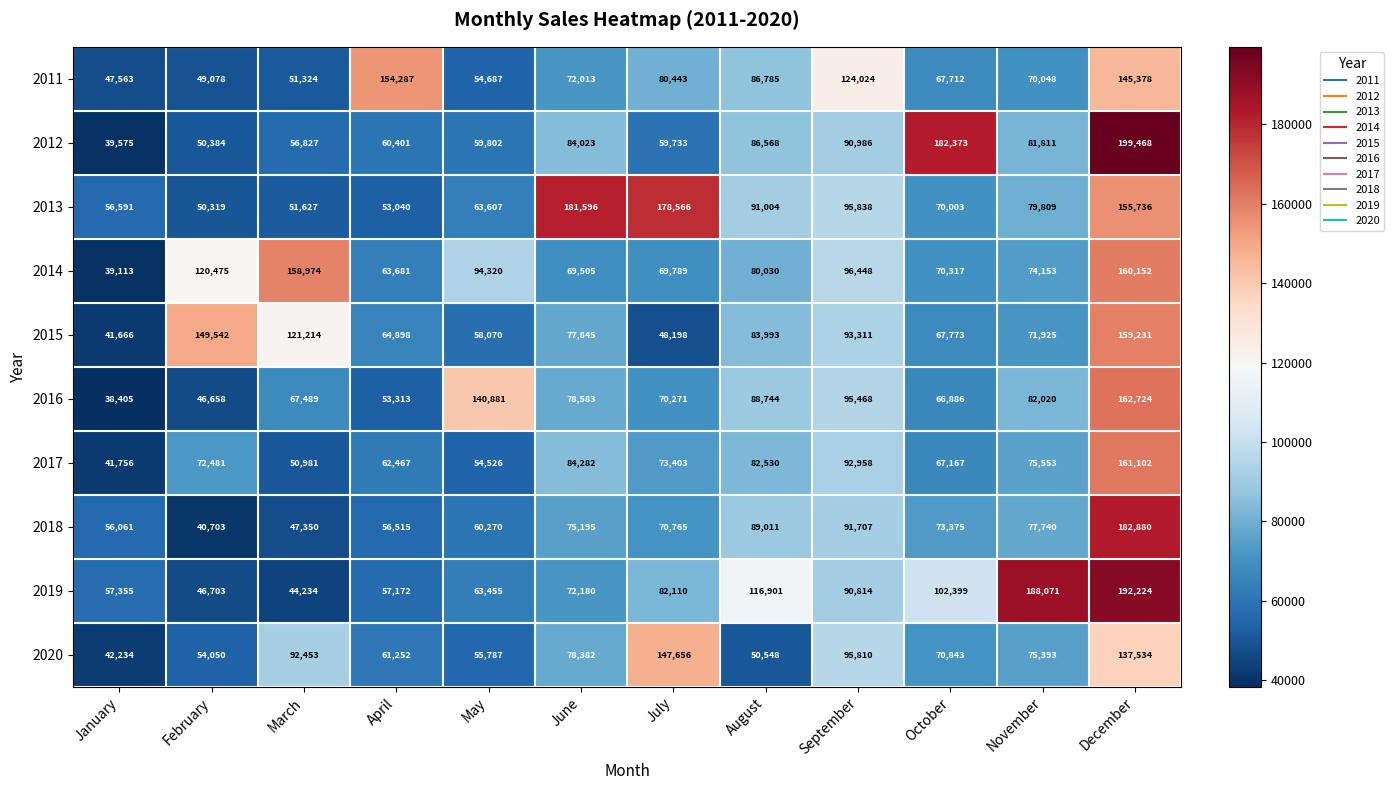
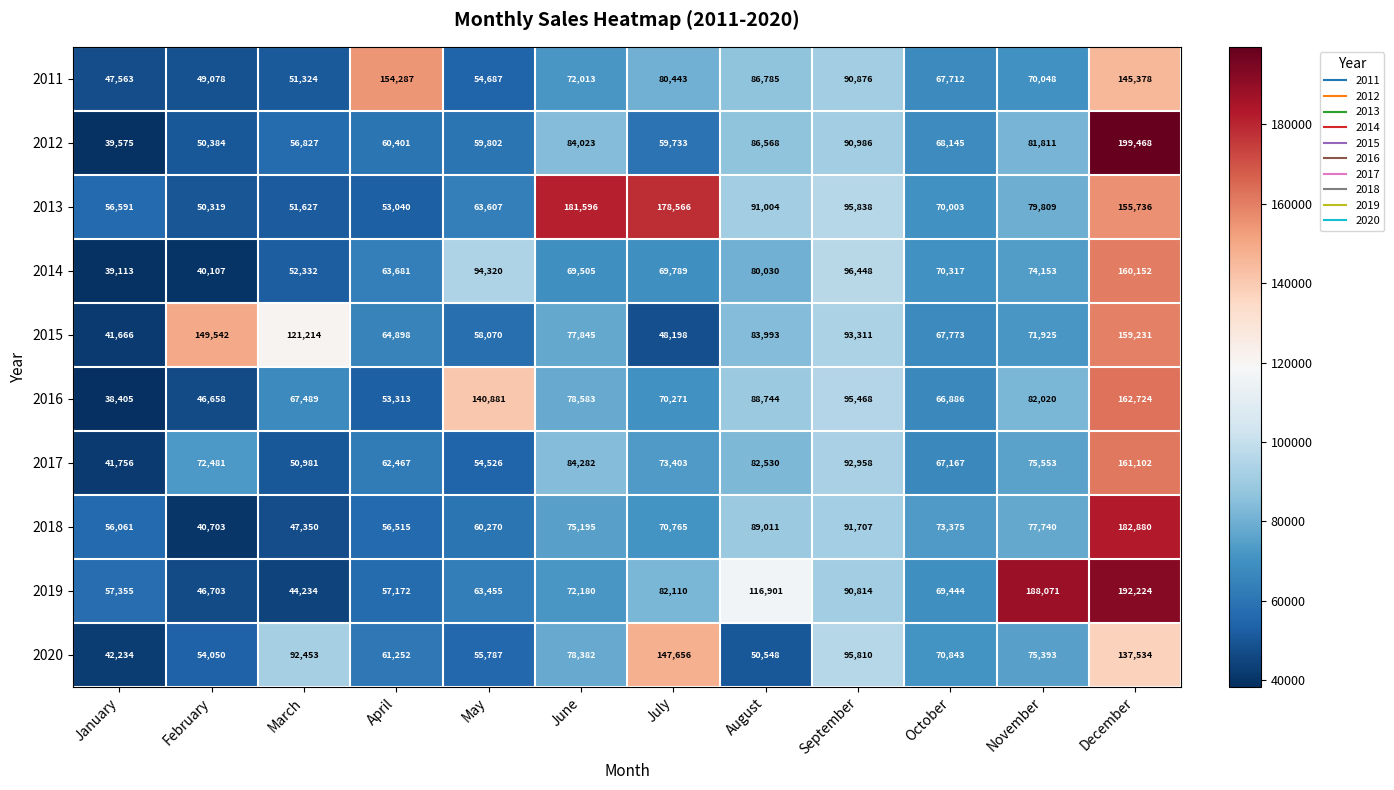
  {
    "2011": {
      "January": "47,563",
      "February": "49,078",
      "March": "51,324",
      "April": "154,287",
      "May": "54,687",
      "June": "72,013",
      "July": "80,443",
      "August": "86,785",
-     "September": "124,024",
+     "September": "90,876",
      "October": "67,712",
      "November": "70,048",
      "December": "145,378"
    },
    "2012": {
      "January": "39,575",
      "February": "50,384",
      "March": "56,827",
      "April": "60,401",
      "May": "59,802",
      "June": "84,023",
      "July": "59,733",
      "August": "86,568",
      "September": "90,986",
-     "October": "182,373",
+     "October": "68,145",
      "November": "81,811",
      "December": "199,468"
    },
    "2013": {
      "January": "56,591",
      "February": "50,319",
      "March": "51,627",
      "April": "53,040",
      "May": "63,607",
      "June": "181,596",
      "July": "178,566",
      "August": "91,004",
      "September": "95,838",
      "October": "70,003",
      "November": "79,809",
      "December": "155,736"
    },
    "2014": {
      "January": "39,113",
-     "February": "120,475",
-     "March": "158,974",
+     "February": "40,107",
+     "March": "52,332",
      "April": "63,681",
      "May": "94,320",
      "June": "69,505",
      "July": "69,789",
      "August": "80,030",
      "September": "96,448",
      "October": "70,317",
      "November": "74,153",
      "December": "160,152"
    },
    "2015": {
      "January": "41,666",
      "February": "149,542",
      "March": "121,214",
      "April": "64,898",
      "May": "58,070",
      "June": "77,845",
      "July": "48,198",
      "August": "83,993",
      "September": "93,311",
      "October": "67,773",
      "November": "71,925",
      "December": "159,231"
    },
    "2016": {
      "January": "38,405",
      "February": "46,658",
      "March": "67,489",
      "April": "53,313",
      "May": "140,881",
      "June": "78,583",
      "July": "70,271",
      "August": "88,744",
      "September": "95,468",
      "October": "66,886",
      "November": "82,020",
      "December": "162,724"
    },
    "2017": {
      "January": "41,756",
      "February": "72,481",
      "March": "50,981",
      "April": "62,467",
      "May": "54,526",
      "June": "84,282",
      "July": "73,403",
      "August": "82,530",
      "September": "92,958",
      "October": "67,167",
      "November": "75,553",
      "December": "161,102"
    },
    "2018": {
      "January": "56,061",
      "February": "40,703",
      "March": "47,350",
      "April": "56,515",
      "May": "60,270",
      "June": "75,195",
      "July": "70,765",
      "August": "89,011",
      "September": "91,707",
      "October": "73,375",
      "November": "77,740",
      "December": "182,880"
    },
    "2019": {
      "January": "57,355",
      "February": "46,703",
      "March": "44,234",
      "April": "57,172",
      "May": "63,455",
      "June": "72,180",
      "July": "82,110",
      "August": "116,901",
      "September": "90,814",
-     "October": "102,399",
+     "October": "69,444",
      "November": "188,071",
      "December": "192,224"
    },
    "2020": {
      "January": "42,234",
      "February": "54,050",
      "March": "92,453",
      "April": "61,252",
      "May": "55,787",
      "June": "78,382",
      "July": "147,656",
      "August": "50,548",
      "September": "95,810",
      "October": "70,843",
      "November": "75,393",
      "December": "137,534"
    }
  }
